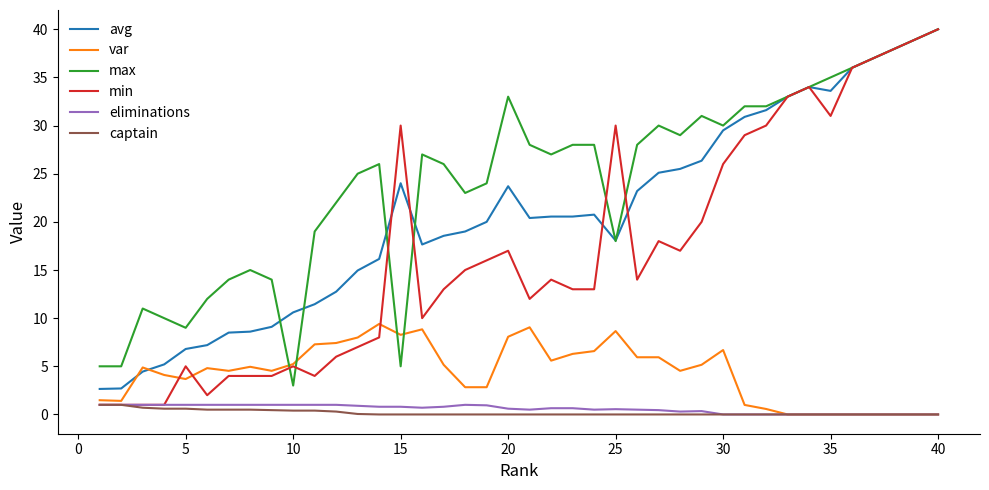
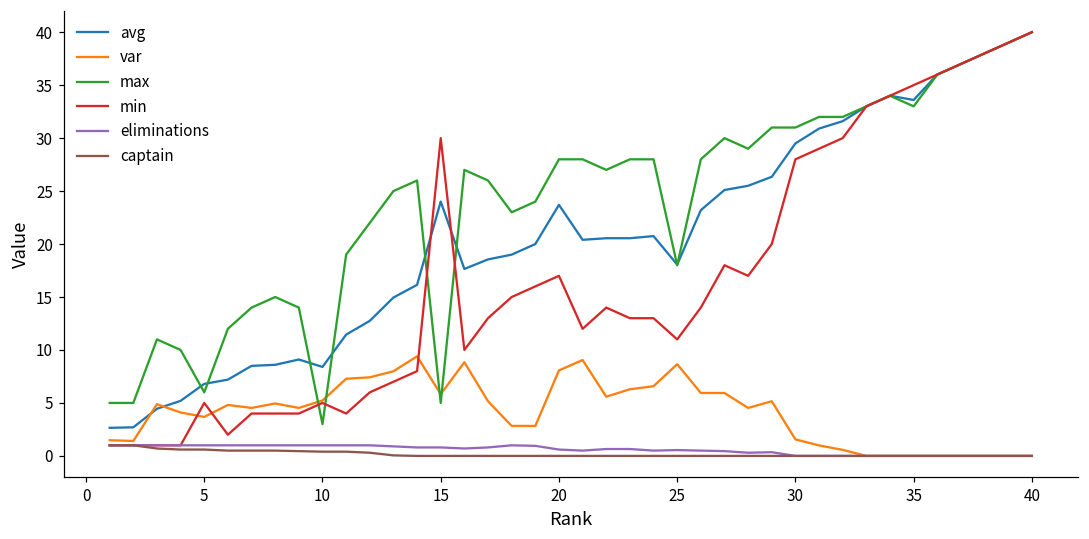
  {
    "avg": {
      "5": 7,
-     "10": 11,
+     "10": 8,
      "15": 24,
      "20": 24,
      "30": 30,
      "35": 34
    },
    "var": {
      "5": 4,
-     "15": 8,
+     "15": 6,
      "20": 8,
      "25": 9,
-     "30": 7
+     "30": 2
    },
    "max": {
-     "5": 9,
+     "5": 6,
      "10": 3,
      "15": 5,
-     "20": 33,
-     "30": 30,
-     "35": 35
+     "20": 28,
+     "30": 31,
+     "35": 33
    },
    "min": {
      "5": 5,
      "15": 30,
      "20": 17,
-     "25": 30,
-     "30": 26,
-     "35": 31
+     "25": 11,
+     "30": 28,
+     "35": 35
    },
    "eliminations": {
      "5": 1,
      "10": 1,
      "15": 1,
      "20": 1,
      "25": 1
    },
    "captain": {
      "5": 1,
      "10": 0,
      "15": 0,
      "20": 0,
      "25": 0
    }
  }
